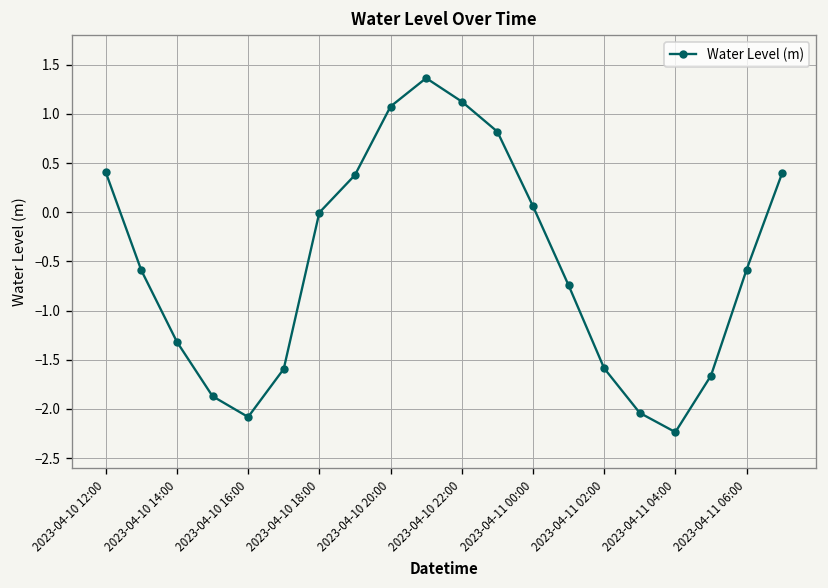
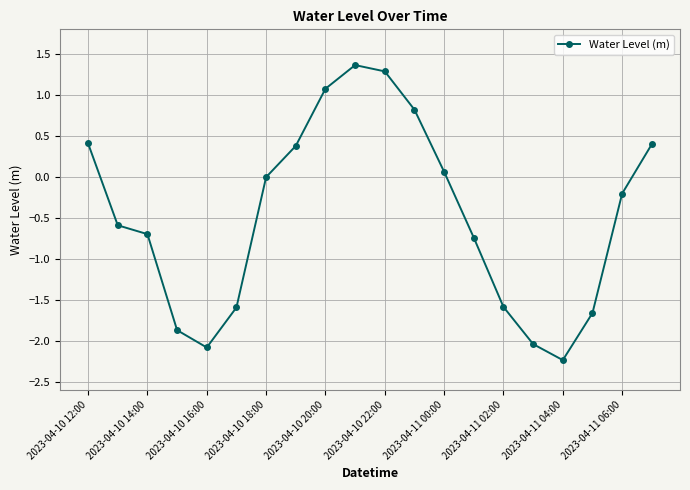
  {
    "2023-04-10 12:00": 0.4,
-   "2023-04-10 14:00": -1.3,
+   "2023-04-10 14:00": -0.7,
    "2023-04-10 16:00": -2.1,
    "2023-04-10 18:00": 0.0,
    "2023-04-10 20:00": 1.1,
-   "2023-04-10 22:00": 1.1,
+   "2023-04-10 22:00": 1.3,
    "2023-04-11 00:00": 0.1,
    "2023-04-11 02:00": -1.6,
    "2023-04-11 04:00": -2.2,
-   "2023-04-11 06:00": -0.6
+   "2023-04-11 06:00": -0.2
  }
